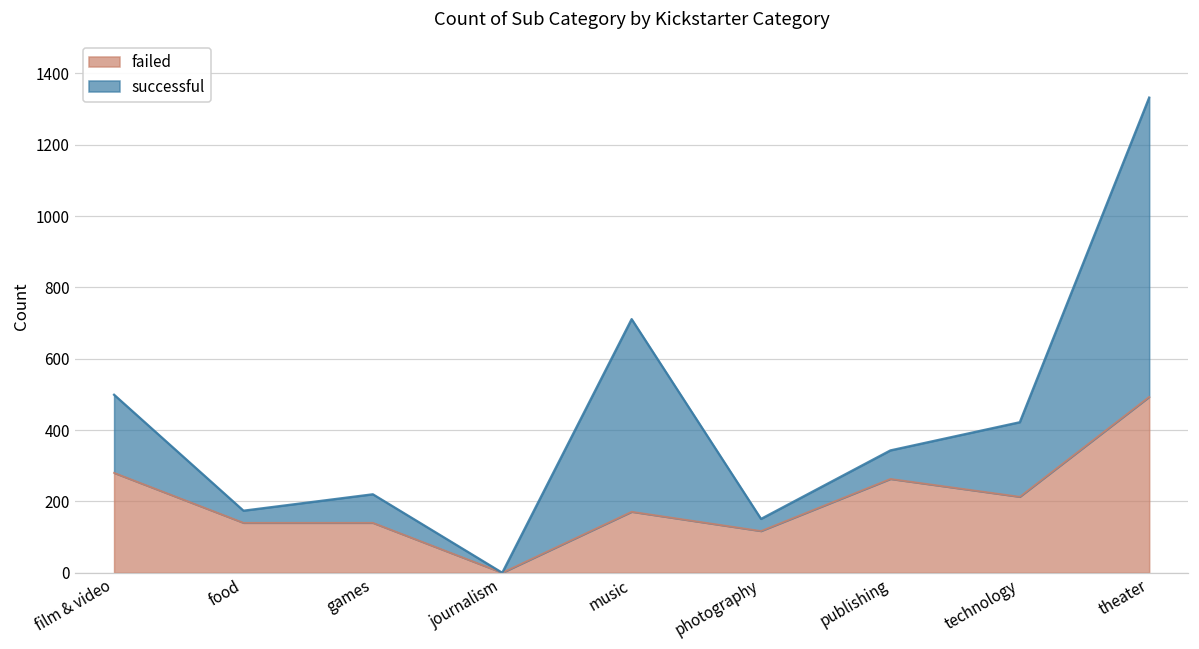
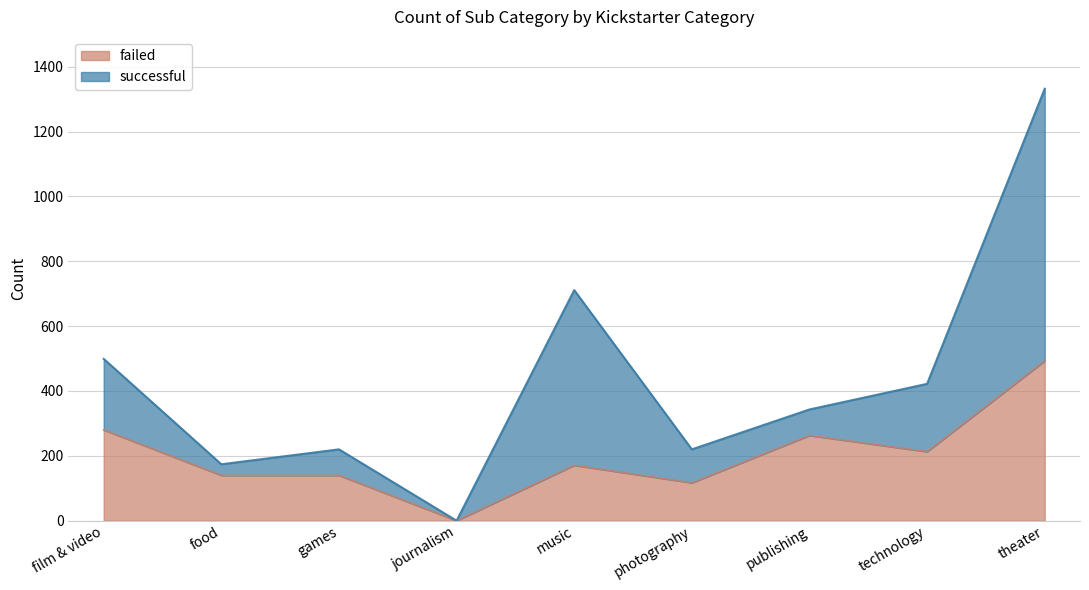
  {
    "failed": {
      "film & video": 280,
      "food": 140,
      "games": 140,
      "music": 170,
      "photography": 120,
      "publishing": 260,
      "technology": 210,
      "theater": 490
    },
    "successful": {
      "film & video": 220,
      "food": 30,
      "games": 80,
      "music": 540,
-     "photography": 30,
+     "photography": 100,
      "publishing": 80,
      "technology": 210,
      "theater": 840
    }
  }
